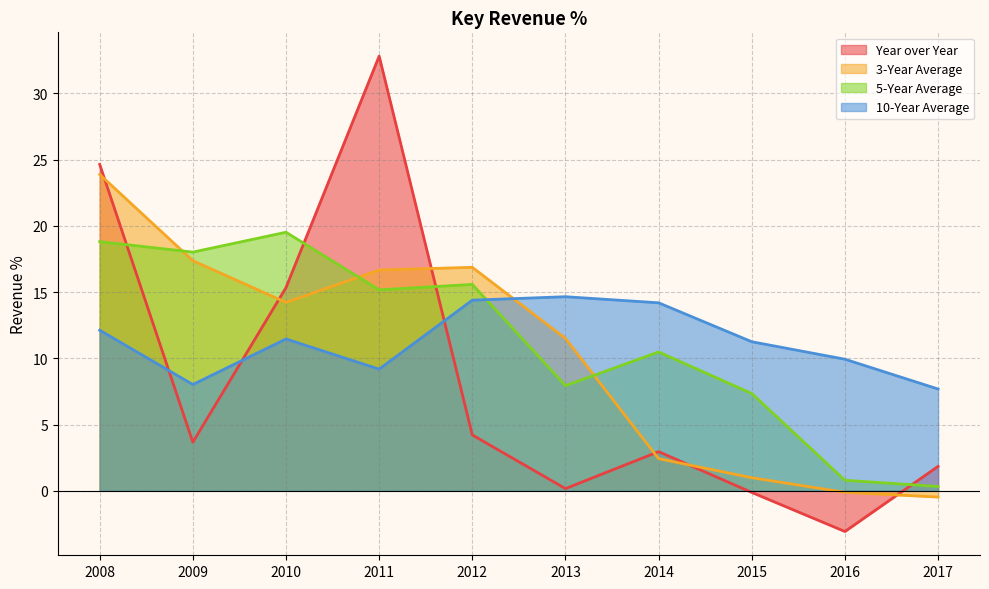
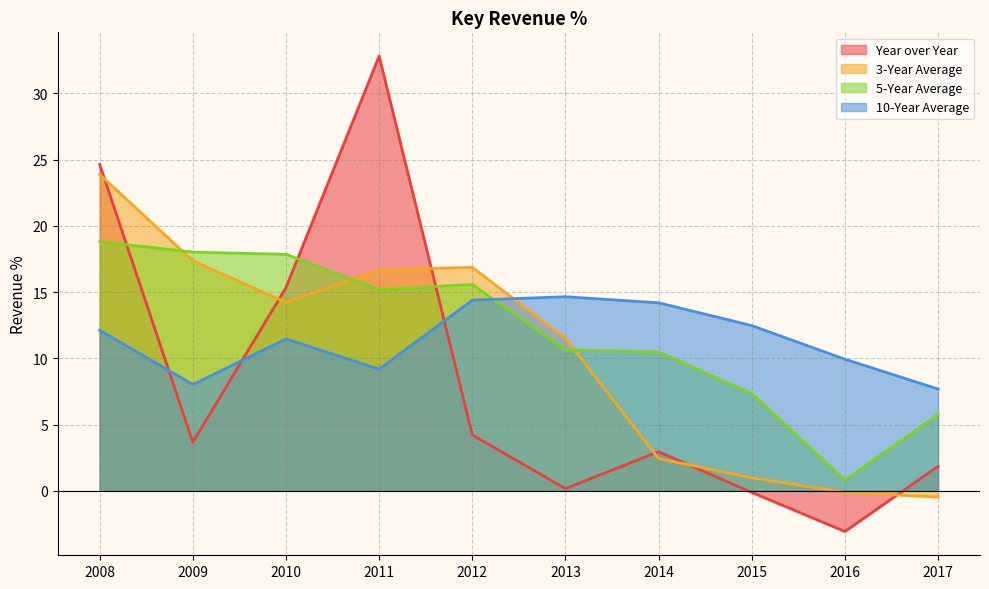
  {
    "5-Year Average": {
      "2008": 18.8,
      "2009": 18.0,
-     "2010": 19.5,
+     "2010": 17.9,
      "2011": 15.2,
      "2012": 15.6,
-     "2013": 7.9,
+     "2013": 10.6,
      "2014": 10.5,
      "2015": 7.3,
      "2016": 0.8,
-     "2017": 0.3
+     "2017": 5.8
    },
    "10-Year Average": {
      "2008": 12.1,
      "2009": 8.0,
      "2010": 11.5,
      "2011": 9.2,
      "2012": 14.4,
      "2013": 14.7,
      "2014": 14.2,
-     "2015": 11.3,
+     "2015": 12.5,
      "2016": 9.9,
      "2017": 7.7
    }
  }
